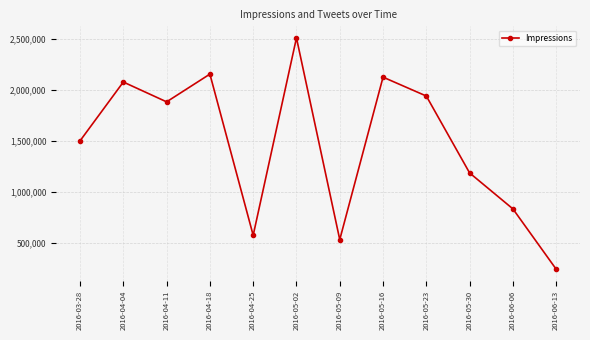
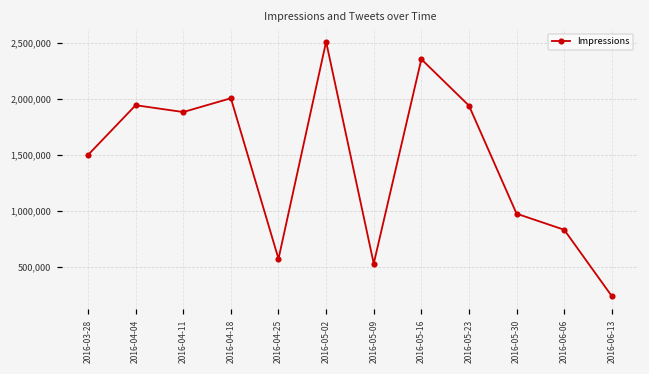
  {
    "2016-03-28": "1,500,000",
-   "2016-04-04": "2,080,000",
+   "2016-04-04": "1,940,000",
    "2016-04-11": "1,880,000",
-   "2016-04-18": "2,160,000",
+   "2016-04-18": "2,010,000",
    "2016-04-25": "570,000",
    "2016-05-02": "2,510,000",
    "2016-05-09": "530,000",
-   "2016-05-16": "2,130,000",
+   "2016-05-16": "2,360,000",
    "2016-05-23": "1,940,000",
-   "2016-05-30": "1,180,000",
+   "2016-05-30": "980,000",
    "2016-06-06": "830,000",
    "2016-06-13": "240,000"
  }
